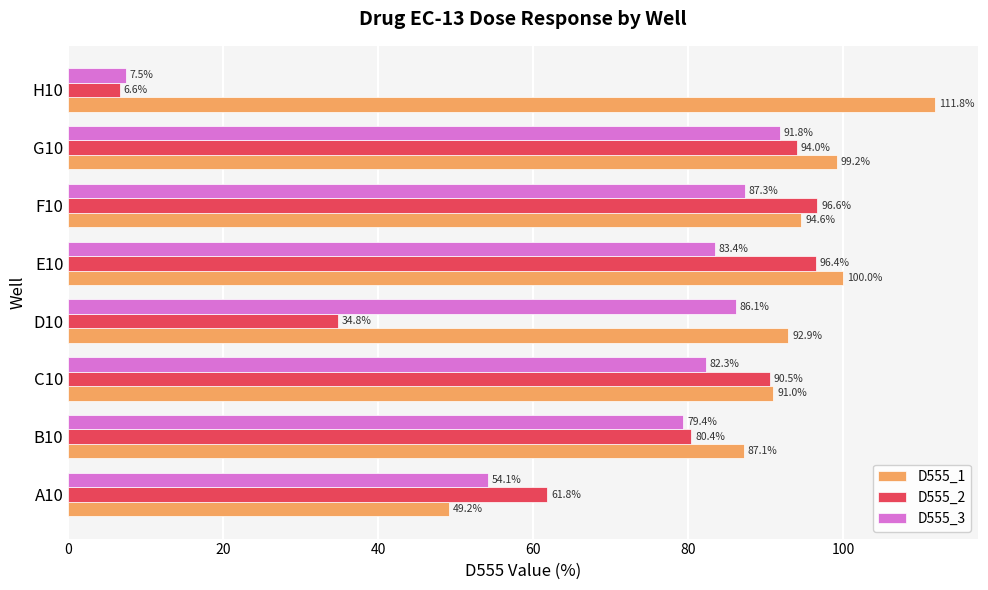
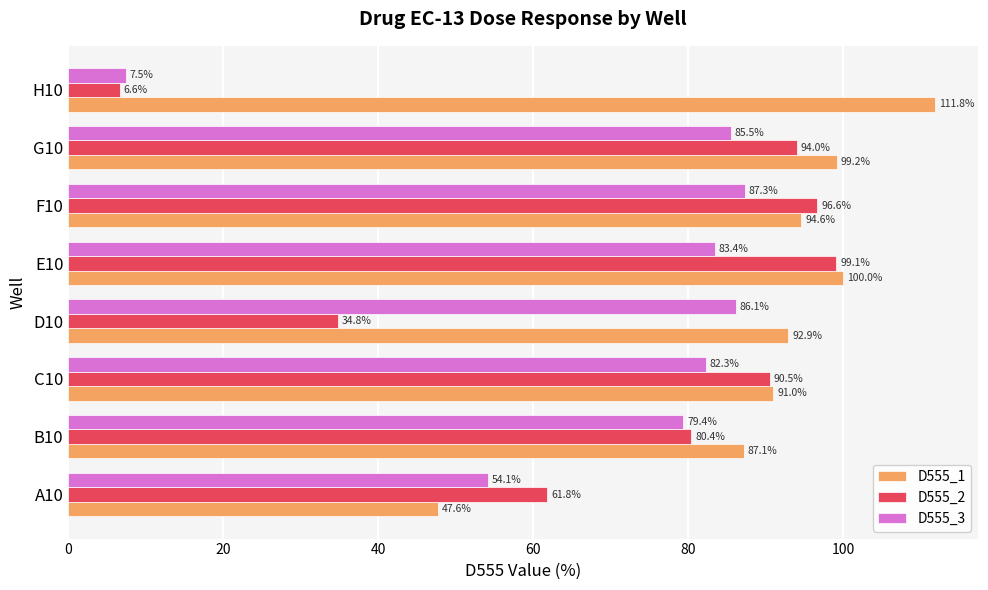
  {
    "D555_1": {
      "H10": "111.8%",
      "G10": "99.2%",
      "F10": "94.6%",
      "E10": "100.0%",
      "D10": "92.9%",
      "C10": "91.0%",
      "B10": "87.1%",
-     "A10": "49.2%"
+     "A10": "47.6%"
    },
    "D555_2": {
      "H10": "6.6%",
      "G10": "94.0%",
      "F10": "96.6%",
-     "E10": "96.4%",
+     "E10": "99.1%",
      "D10": "34.8%",
      "C10": "90.5%",
      "B10": "80.4%",
      "A10": "61.8%"
    },
    "D555_3": {
      "H10": "7.5%",
-     "G10": "91.8%",
+     "G10": "85.5%",
      "F10": "87.3%",
      "E10": "83.4%",
      "D10": "86.1%",
      "C10": "82.3%",
      "B10": "79.4%",
      "A10": "54.1%"
    }
  }
